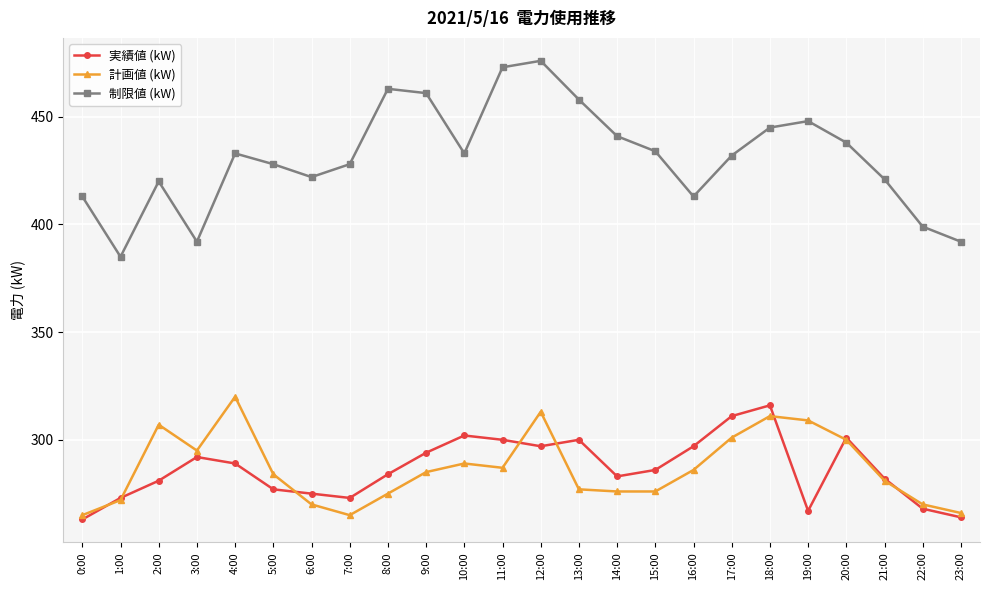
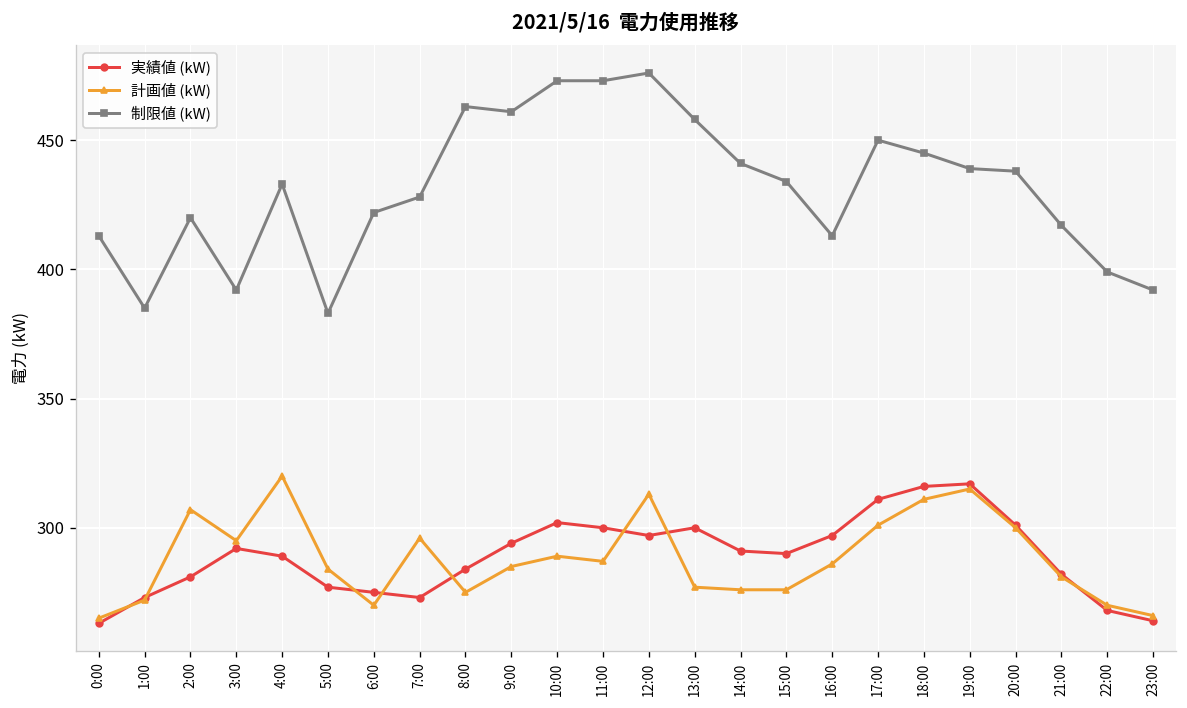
  {
    "実績値 (kW)": {
      "0:00": 263,
      "2:00": 281,
      "3:00": 292,
      "4:00": 289,
      "5:00": 277,
      "6:00": 275,
      "7:00": 273,
      "8:00": 284,
      "9:00": 294,
      "10:00": 302,
      "11:00": 300,
      "12:00": 297,
      "13:00": 300,
-     "14:00": 283,
-     "15:00": 286,
+     "14:00": 291,
+     "15:00": 290,
      "16:00": 297,
      "17:00": 311,
      "18:00": 316,
-     "19:00": 267,
+     "19:00": 317,
      "22:00": 268,
      "23:00": 264
    },
    "計画値 (kW)": {
      "0:00": 265,
      "2:00": 307,
      "3:00": 295,
      "4:00": 320,
      "5:00": 284,
      "6:00": 270,
-     "7:00": 265,
+     "7:00": 296,
      "8:00": 275,
      "9:00": 285,
      "10:00": 289,
      "11:00": 287,
      "12:00": 313,
      "13:00": 277,
      "14:00": 276,
      "15:00": 276,
      "16:00": 286,
      "17:00": 301,
      "18:00": 311,
-     "19:00": 309,
+     "19:00": 315,
      "22:00": 270,
      "23:00": 266
    },
    "制限値 (kW)": {
      "0:00": 413,
      "1:00": 385,
      "2:00": 420,
      "3:00": 392,
      "4:00": 433,
-     "5:00": 428,
+     "5:00": 383,
      "6:00": 422,
      "7:00": 428,
      "8:00": 463,
      "9:00": 461,
-     "10:00": 433,
+     "10:00": 473,
      "11:00": 473,
      "12:00": 476,
      "13:00": 458,
      "14:00": 441,
      "15:00": 434,
      "16:00": 413,
-     "17:00": 432,
+     "17:00": 450,
      "18:00": 445,
-     "19:00": 448,
+     "19:00": 439,
      "20:00": 438,
-     "21:00": 421,
+     "21:00": 417,
      "22:00": 399,
      "23:00": 392
    }
  }
